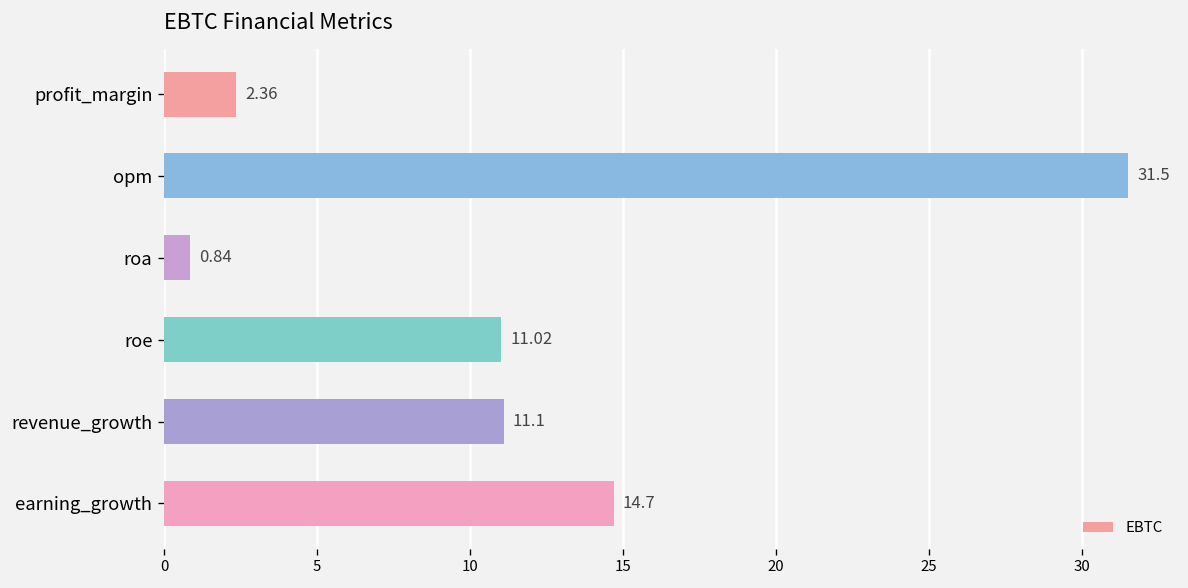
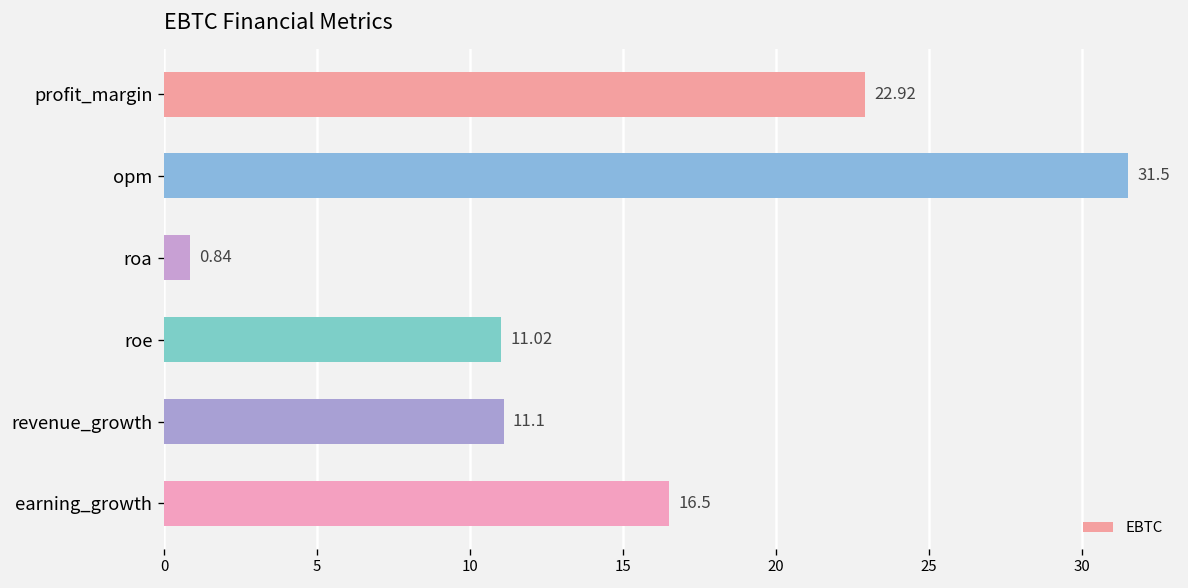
  {
-   "profit_margin": 2.36,
+   "profit_margin": 22.92,
    "opm": 31.5,
    "roa": 0.84,
    "roe": 11.02,
    "revenue_growth": 11.1,
-   "earning_growth": 14.7
+   "earning_growth": 16.5
  }
